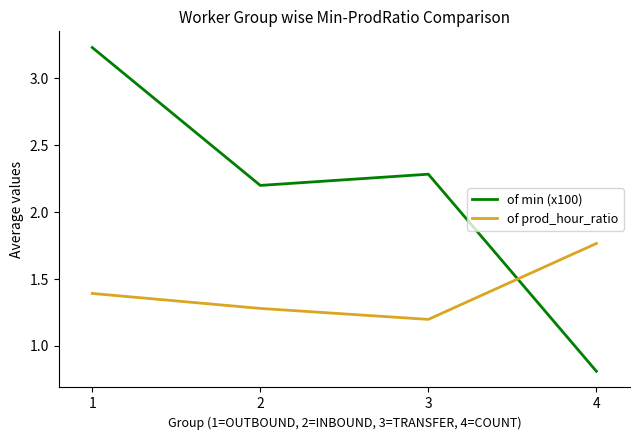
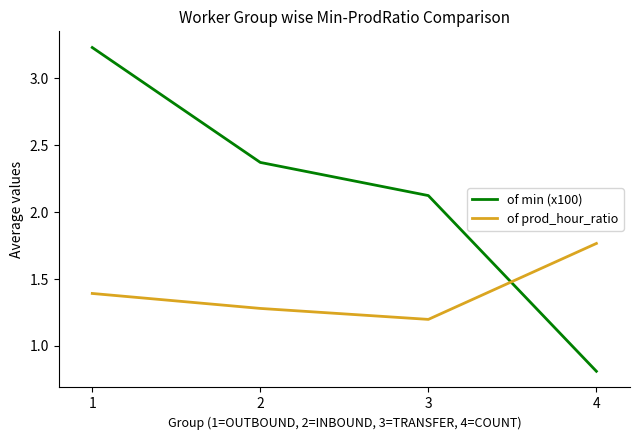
  {
    "of min (x100)": {
      "1": 3.23,
-     "2": 2.20,
-     "3": 2.28,
+     "2": 2.37,
+     "3": 2.12,
      "4": 0.81
    },
    "of prod_hour_ratio": {
      "1": 1.39,
      "2": 1.28,
      "3": 1.20,
      "4": 1.77
    }
  }
